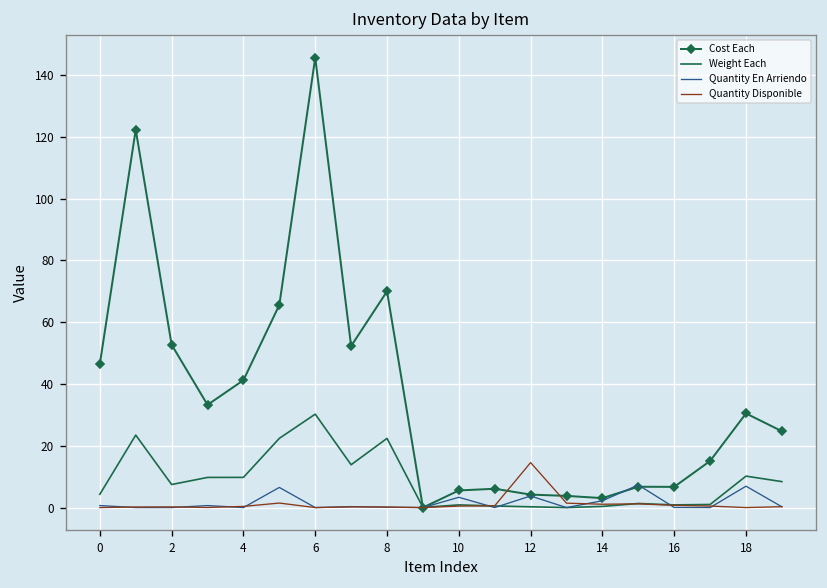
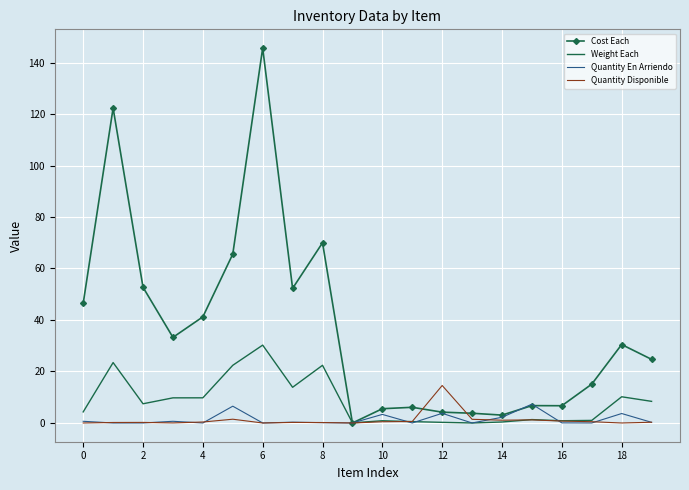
  {
    "Quantity En Arriendo": {
      "10": 3,
-     "18": 7
+     "18": 4
    },
    "Quantity Disponible": {
      "12": 15,
      "18": 0
    }
  }
